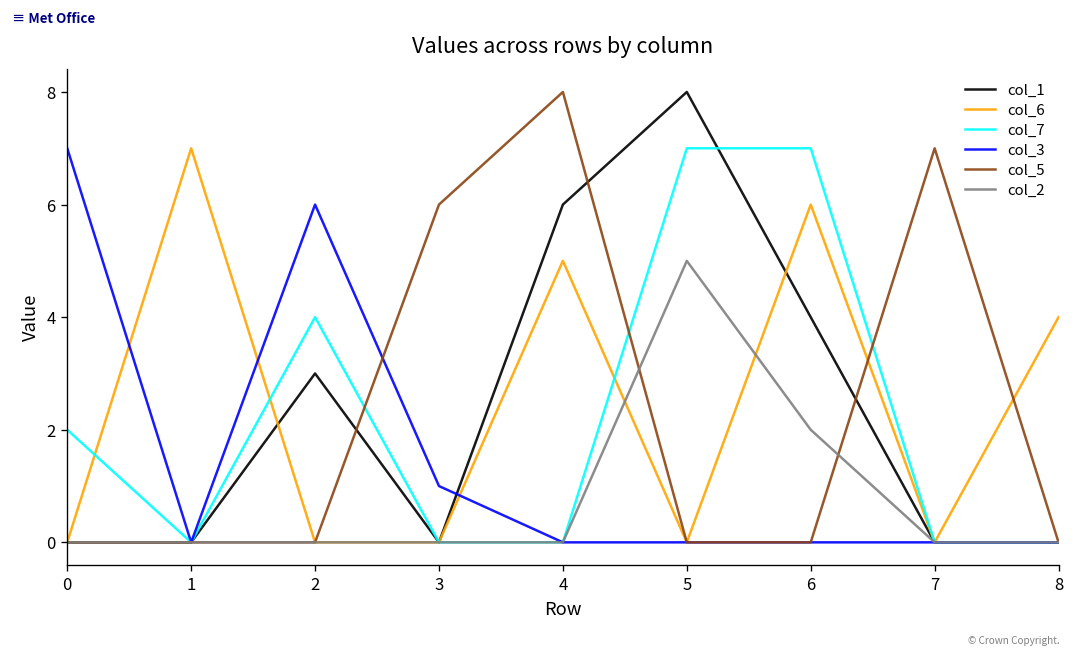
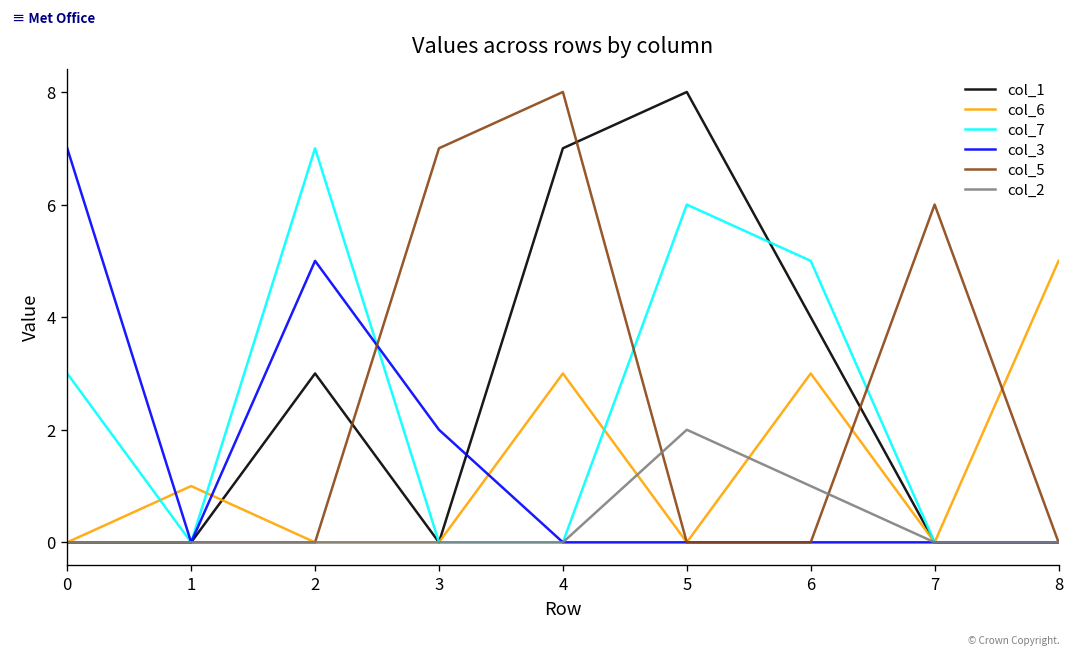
  {
    "col_1": {
      "2": 3,
-     "4": 6,
+     "4": 7,
      "5": 8,
      "6": 4
    },
    "col_6": {
-     "1": 7,
-     "4": 5,
-     "6": 6,
-     "8": 4
+     "1": 1,
+     "4": 3,
+     "6": 3,
+     "8": 5
    },
    "col_7": {
-     "0": 2,
-     "2": 4,
-     "5": 7,
-     "6": 7
+     "0": 3,
+     "2": 7,
+     "5": 6,
+     "6": 5
    },
    "col_3": {
      "0": 7,
-     "2": 6,
-     "3": 1
+     "2": 5,
+     "3": 2
    },
    "col_5": {
-     "3": 6,
+     "3": 7,
      "4": 8,
-     "7": 7
+     "7": 6
    },
    "col_2": {
-     "5": 5,
-     "6": 2
+     "5": 2,
+     "6": 1
    }
  }
